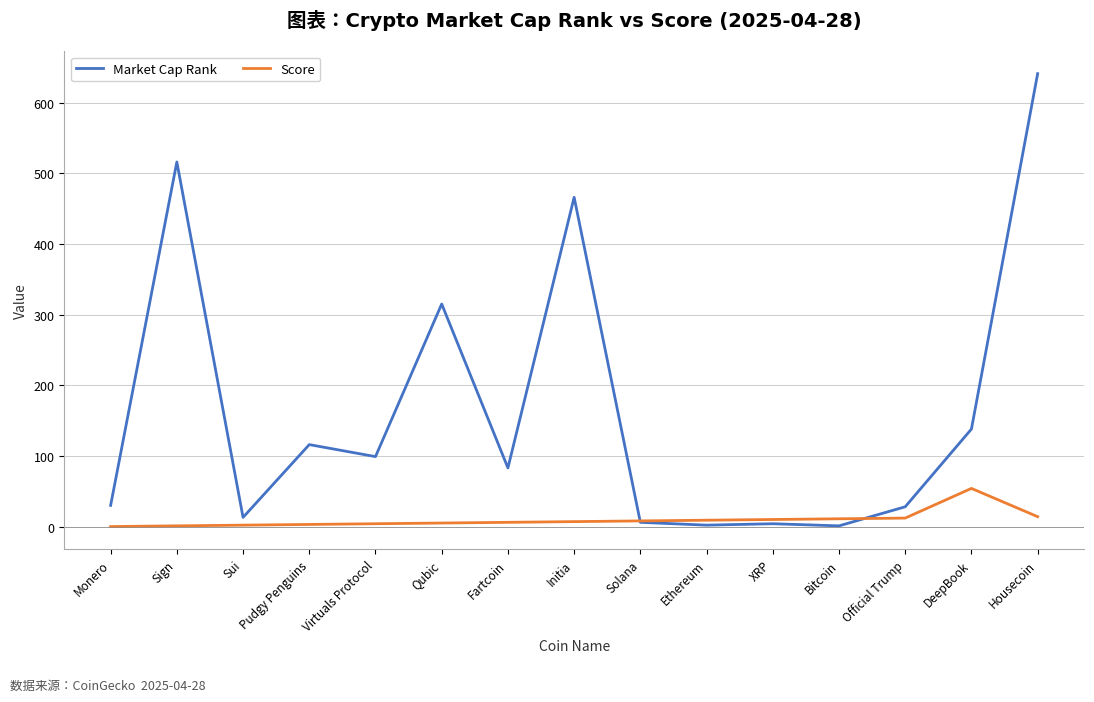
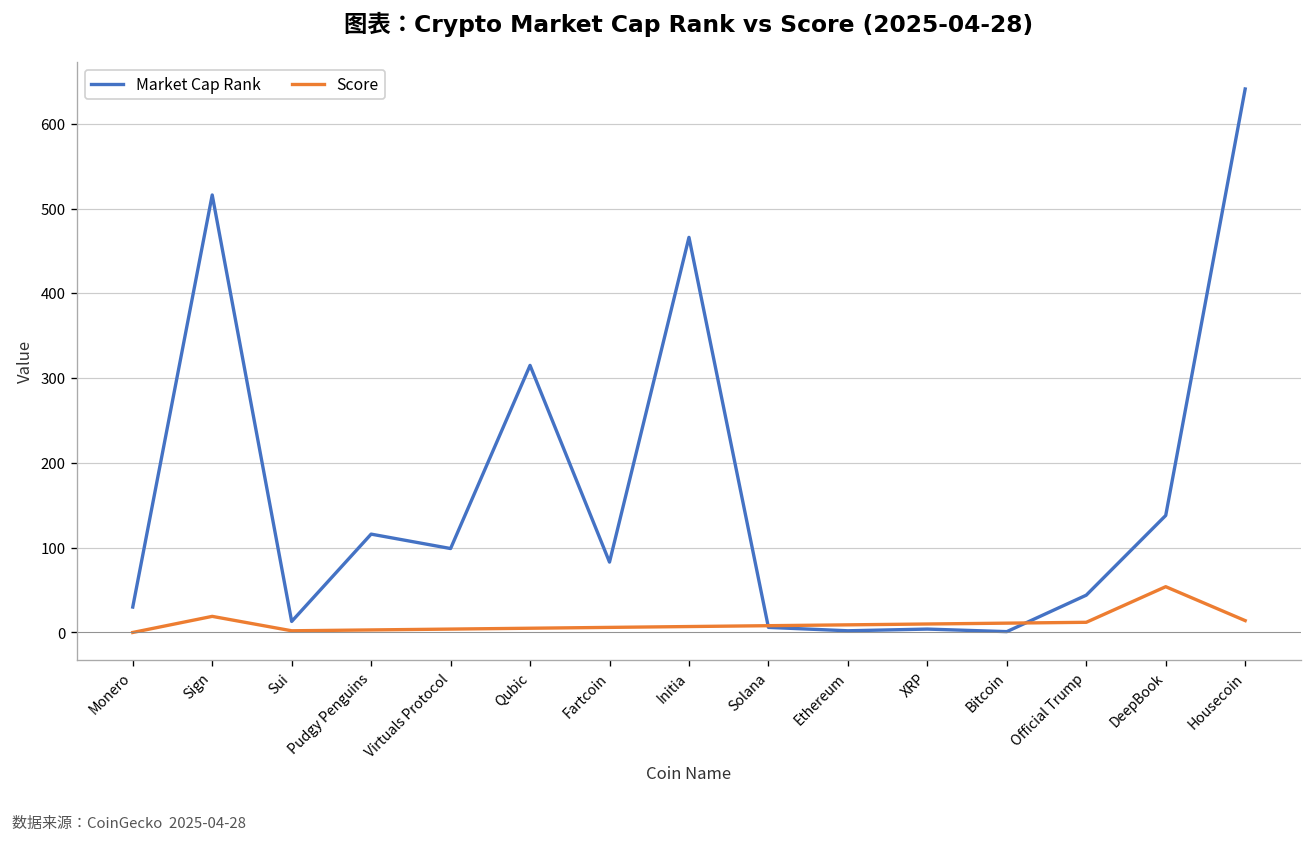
  {
    "Market Cap Rank": {
      "Monero": 30,
      "Sign": 520,
      "Sui": 10,
      "Pudgy Penguins": 120,
      "Virtuals Protocol": 100,
      "Qubic": 320,
      "Fartcoin": 80,
      "Initia": 470,
      "Ethereum": 0,
      "XRP": 0,
      "Bitcoin": 0,
-     "Official Trump": 30,
+     "Official Trump": 40,
      "DeepBook": 140,
      "Housecoin": 640
    },
    "Score": {
      "Monero": 0,
-     "Sign": 0,
+     "Sign": 20,
      "Sui": 0,
      "Pudgy Penguins": 0,
      "Virtuals Protocol": 0,
      "Qubic": 10,
      "Fartcoin": 10,
      "Initia": 10,
      "Ethereum": 10,
      "XRP": 10,
      "Bitcoin": 10,
      "Official Trump": 10,
      "DeepBook": 50,
      "Housecoin": 10
    }
  }
